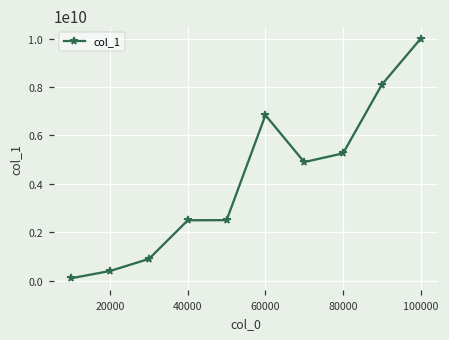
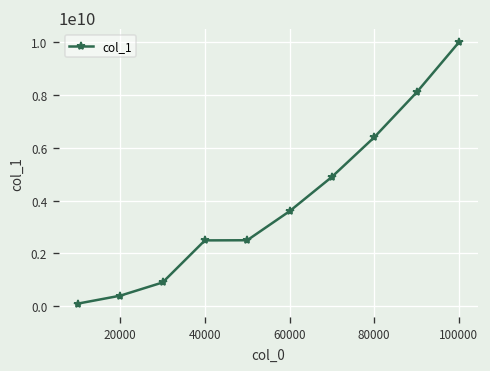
  {
    "20000": 400000000,
    "40000": 2500000000,
-   "60000": 6800000000,
-   "80000": 5300000000,
+   "60000": 3600000000,
+   "80000": 6400000000,
    "100000": 10000000000
  }
